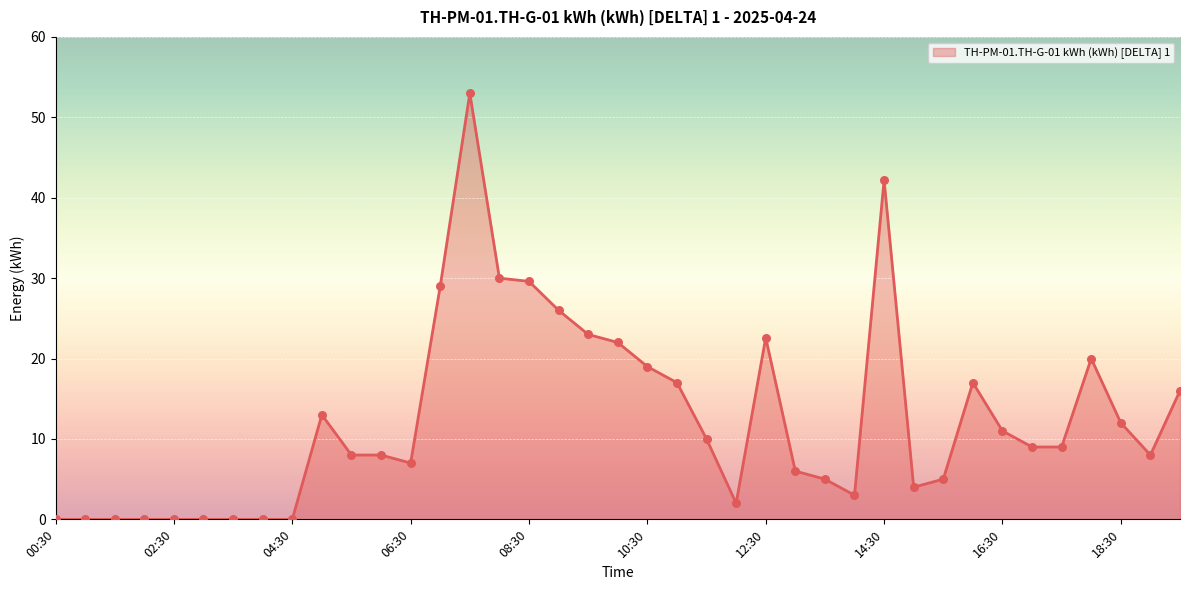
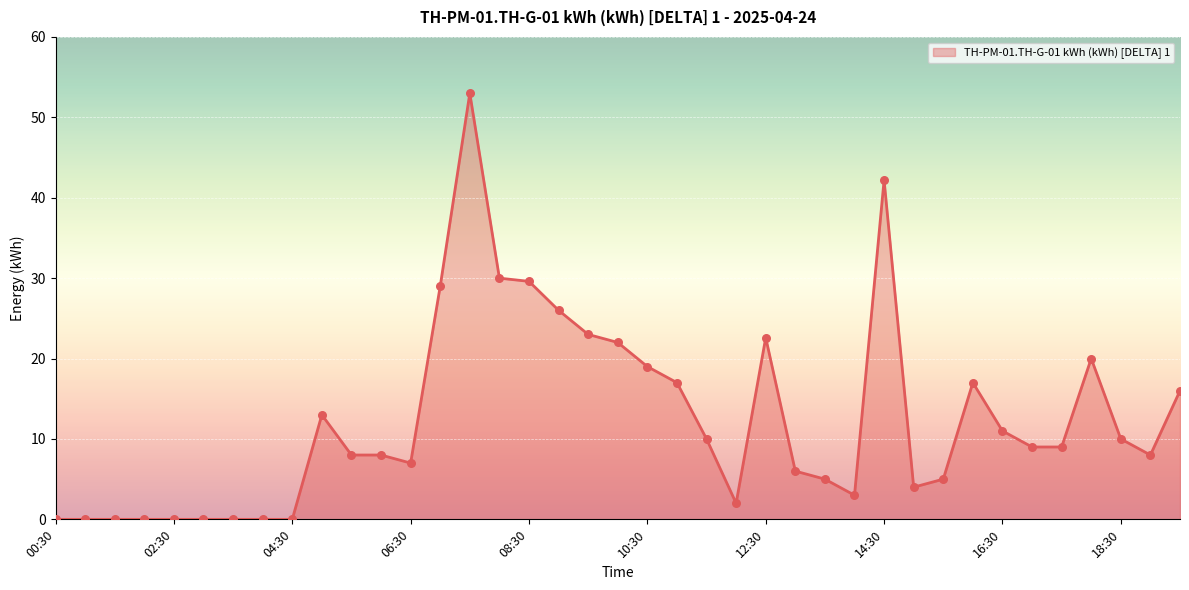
  {
    "00:30": 0,
    "02:30": 0,
    "04:30": 0,
    "06:30": 7,
    "08:30": 30,
    "10:30": 19,
    "12:30": 23,
    "14:30": 42,
    "16:30": 11,
-   "18:30": 12
+   "18:30": 10
  }
